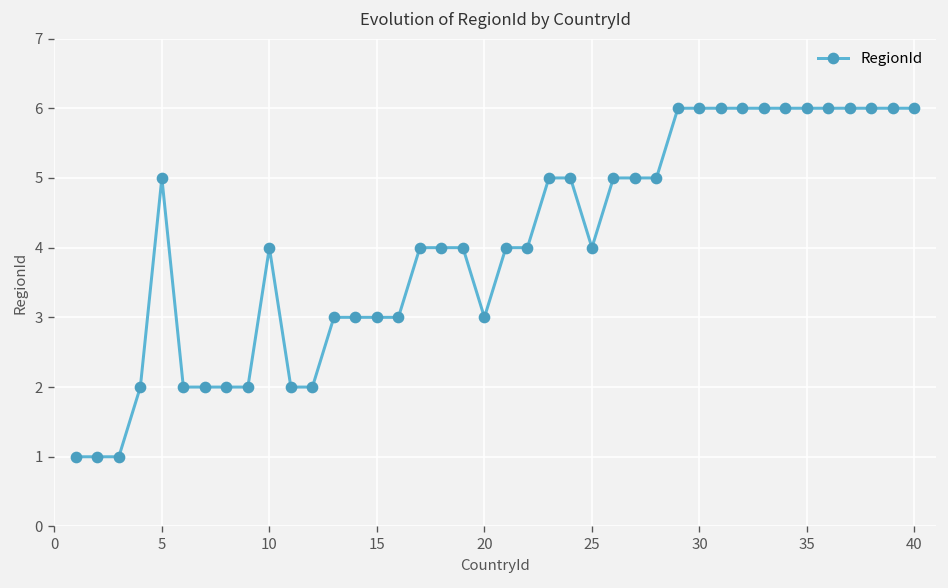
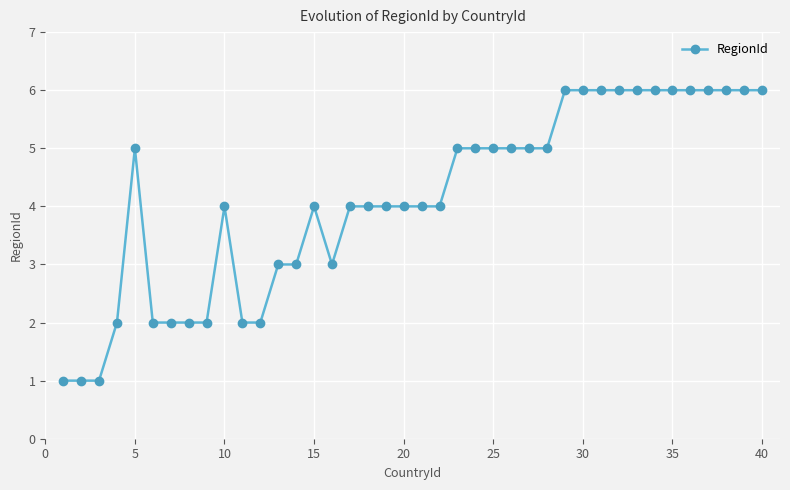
  {
    "5": 5,
    "10": 4,
-   "15": 3,
-   "20": 3,
-   "25": 4,
+   "15": 4,
+   "20": 4,
+   "25": 5,
    "30": 6,
    "35": 6,
    "40": 6
  }
